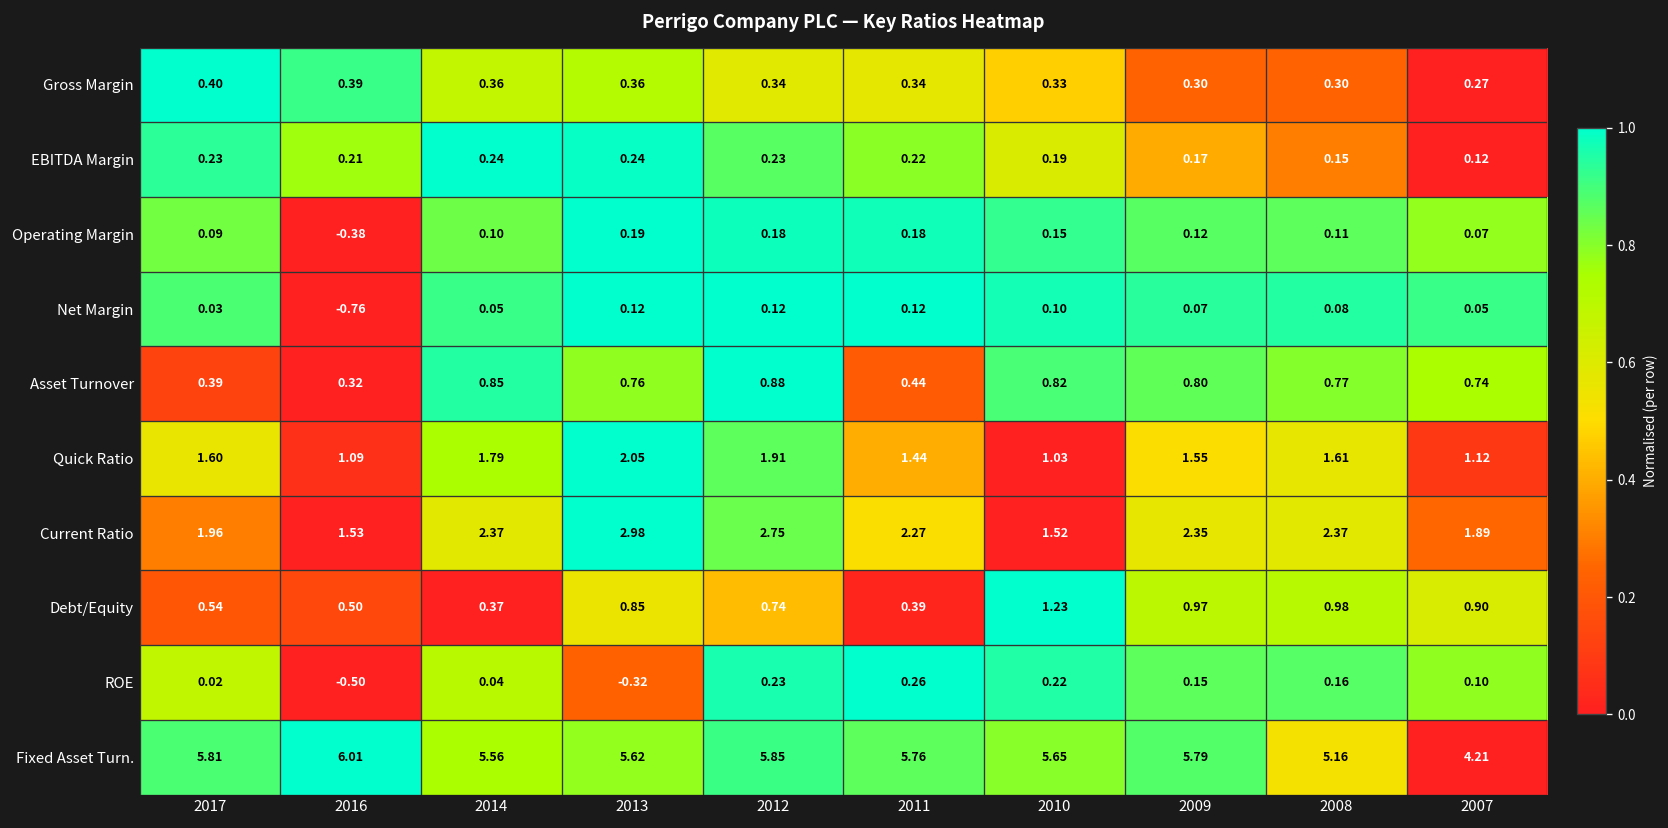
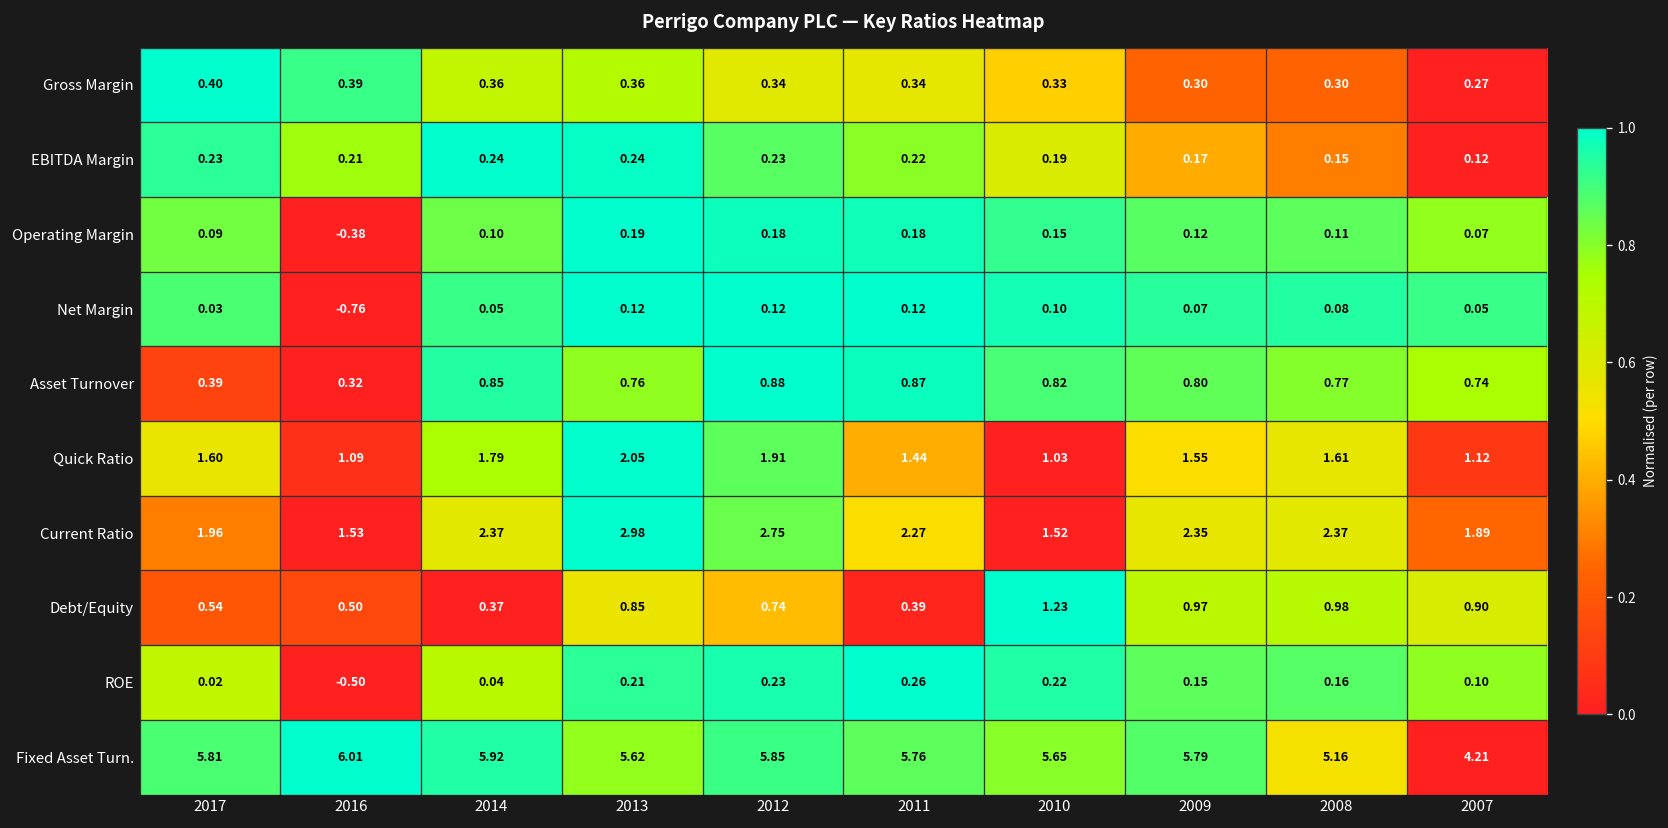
  {
    "Gross Margin": {
      "2017": 0.40,
      "2016": 0.39,
      "2014": 0.36,
      "2013": 0.36,
      "2012": 0.34,
      "2011": 0.34,
      "2010": 0.33,
      "2009": 0.30,
      "2008": 0.30,
      "2007": 0.27
    },
    "EBITDA Margin": {
      "2017": 0.23,
      "2016": 0.21,
      "2014": 0.24,
      "2013": 0.24,
      "2012": 0.23,
      "2011": 0.22,
      "2010": 0.19,
      "2009": 0.17,
      "2008": 0.15,
      "2007": 0.12
    },
    "Operating Margin": {
      "2017": 0.09,
      "2016": -0.38,
      "2014": 0.10,
      "2013": 0.19,
      "2012": 0.18,
      "2011": 0.18,
      "2010": 0.15,
      "2009": 0.12,
      "2008": 0.11,
      "2007": 0.07
    },
    "Net Margin": {
      "2017": 0.03,
      "2016": -0.76,
      "2014": 0.05,
      "2013": 0.12,
      "2012": 0.12,
      "2011": 0.12,
      "2010": 0.10,
      "2009": 0.07,
      "2008": 0.08,
      "2007": 0.05
    },
    "Asset Turnover": {
      "2017": 0.39,
      "2016": 0.32,
      "2014": 0.85,
      "2013": 0.76,
      "2012": 0.88,
-     "2011": 0.44,
+     "2011": 0.87,
      "2010": 0.82,
      "2009": 0.80,
      "2008": 0.77,
      "2007": 0.74
    },
    "Quick Ratio": {
      "2017": 1.60,
      "2016": 1.09,
      "2014": 1.79,
      "2013": 2.05,
      "2012": 1.91,
      "2011": 1.44,
      "2010": 1.03,
      "2009": 1.55,
      "2008": 1.61,
      "2007": 1.12
    },
    "Current Ratio": {
      "2017": 1.96,
      "2016": 1.53,
      "2014": 2.37,
      "2013": 2.98,
      "2012": 2.75,
      "2011": 2.27,
      "2010": 1.52,
      "2009": 2.35,
      "2008": 2.37,
      "2007": 1.89
    },
    "Debt/Equity": {
      "2017": 0.54,
      "2016": 0.50,
      "2014": 0.37,
      "2013": 0.85,
      "2012": 0.74,
      "2011": 0.39,
      "2010": 1.23,
      "2009": 0.97,
      "2008": 0.98,
      "2007": 0.90
    },
    "ROE": {
      "2017": 0.02,
      "2016": -0.50,
      "2014": 0.04,
-     "2013": -0.32,
+     "2013": 0.21,
      "2012": 0.23,
      "2011": 0.26,
      "2010": 0.22,
      "2009": 0.15,
      "2008": 0.16,
      "2007": 0.10
    },
    "Fixed Asset Turn.": {
      "2017": 5.81,
      "2016": 6.01,
-     "2014": 5.56,
+     "2014": 5.92,
      "2013": 5.62,
      "2012": 5.85,
      "2011": 5.76,
      "2010": 5.65,
      "2009": 5.79,
      "2008": 5.16,
      "2007": 4.21
    }
  }
